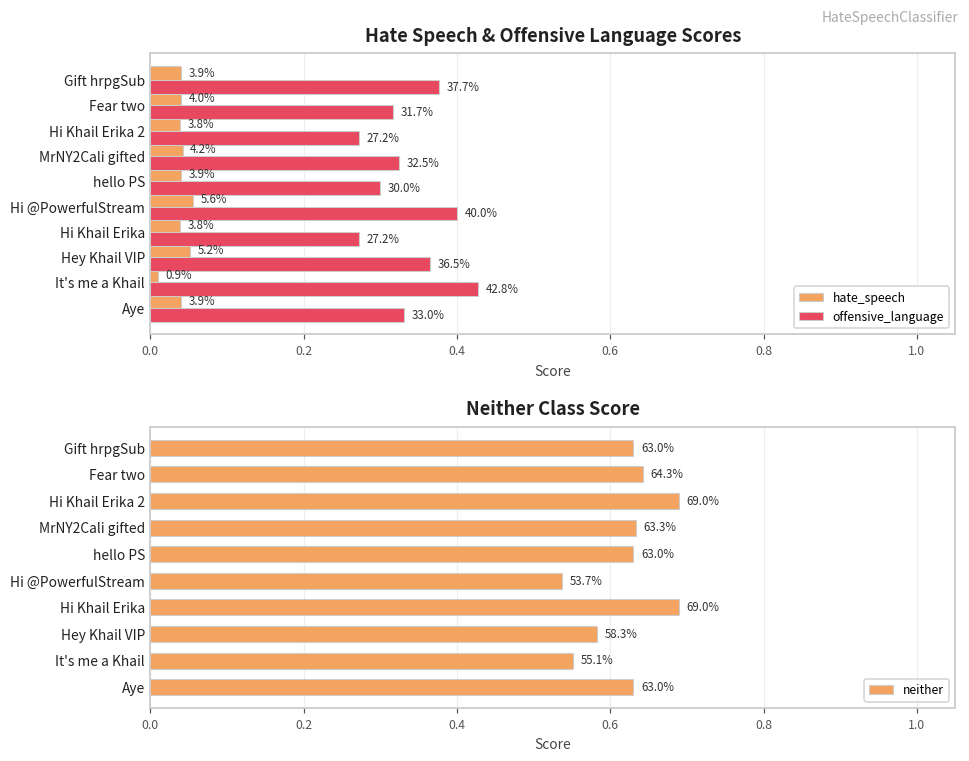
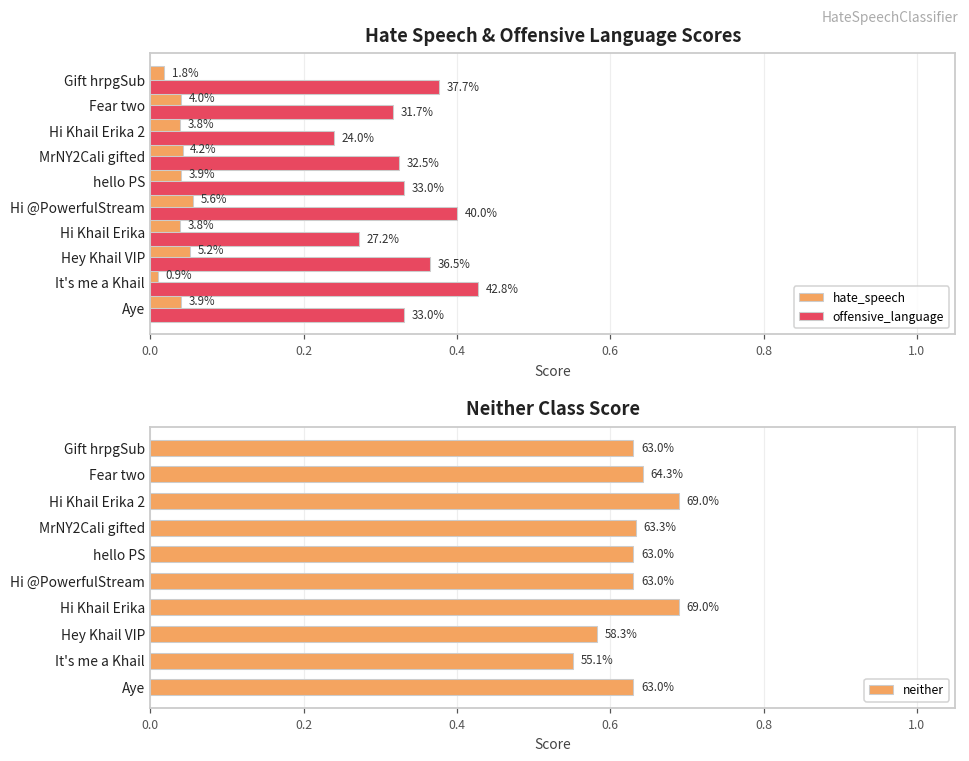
  {
    "Hate Speech & Offensive Language Scores": {
      "hate_speech": {
-       "Gift hrpgSub": "3.9%",
+       "Gift hrpgSub": "1.8%",
        "Fear two": "4.0%",
        "Hi Khail Erika 2": "3.8%",
        "MrNY2Cali gifted": "4.2%",
        "hello PS": "3.9%",
        "Hi @PowerfulStream": "5.6%",
        "Hi Khail Erika": "3.8%",
        "Hey Khail VIP": "5.2%",
        "It's me a Khail": "0.9%",
        "Aye": "3.9%"
      },
      "offensive_language": {
        "Gift hrpgSub": "37.7%",
        "Fear two": "31.7%",
-       "Hi Khail Erika 2": "27.2%",
+       "Hi Khail Erika 2": "24.0%",
        "MrNY2Cali gifted": "32.5%",
-       "hello PS": "30.0%",
+       "hello PS": "33.0%",
        "Hi @PowerfulStream": "40.0%",
        "Hi Khail Erika": "27.2%",
        "Hey Khail VIP": "36.5%",
        "It's me a Khail": "42.8%",
        "Aye": "33.0%"
      }
    },
    "Neither Class Score": {
      "Gift hrpgSub": "63.0%",
      "Fear two": "64.3%",
      "Hi Khail Erika 2": "69.0%",
      "MrNY2Cali gifted": "63.3%",
      "hello PS": "63.0%",
-     "Hi @PowerfulStream": "53.7%",
+     "Hi @PowerfulStream": "63.0%",
      "Hi Khail Erika": "69.0%",
      "Hey Khail VIP": "58.3%",
      "It's me a Khail": "55.1%",
      "Aye": "63.0%"
    }
  }
